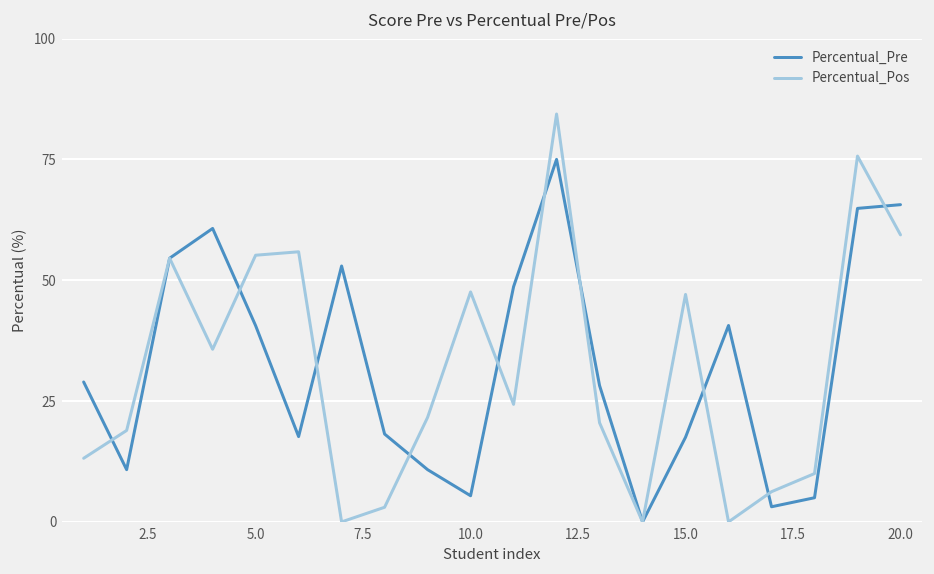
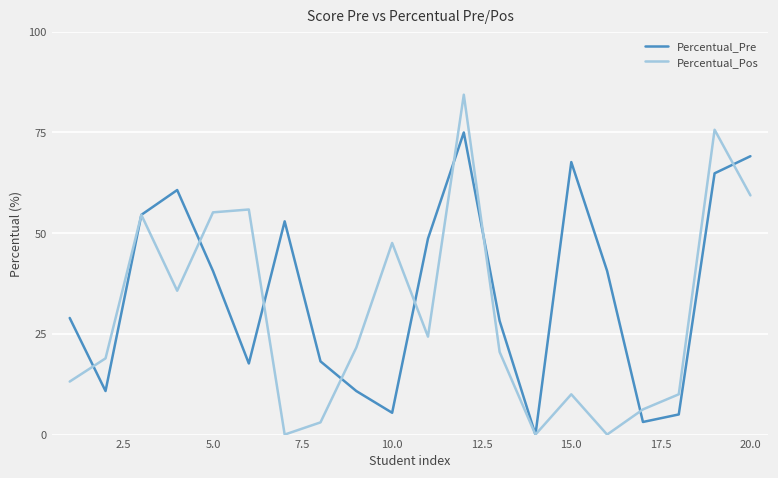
  {
    "Percentual_Pre": {
      "5.0": 41,
      "10.0": 5,
-     "15.0": 18,
-     "20.0": 66
+     "15.0": 68,
+     "20.0": 69
    },
    "Percentual_Pos": {
      "5.0": 55,
      "10.0": 48,
-     "15.0": 47,
+     "15.0": 10,
      "20.0": 59
    }
  }
